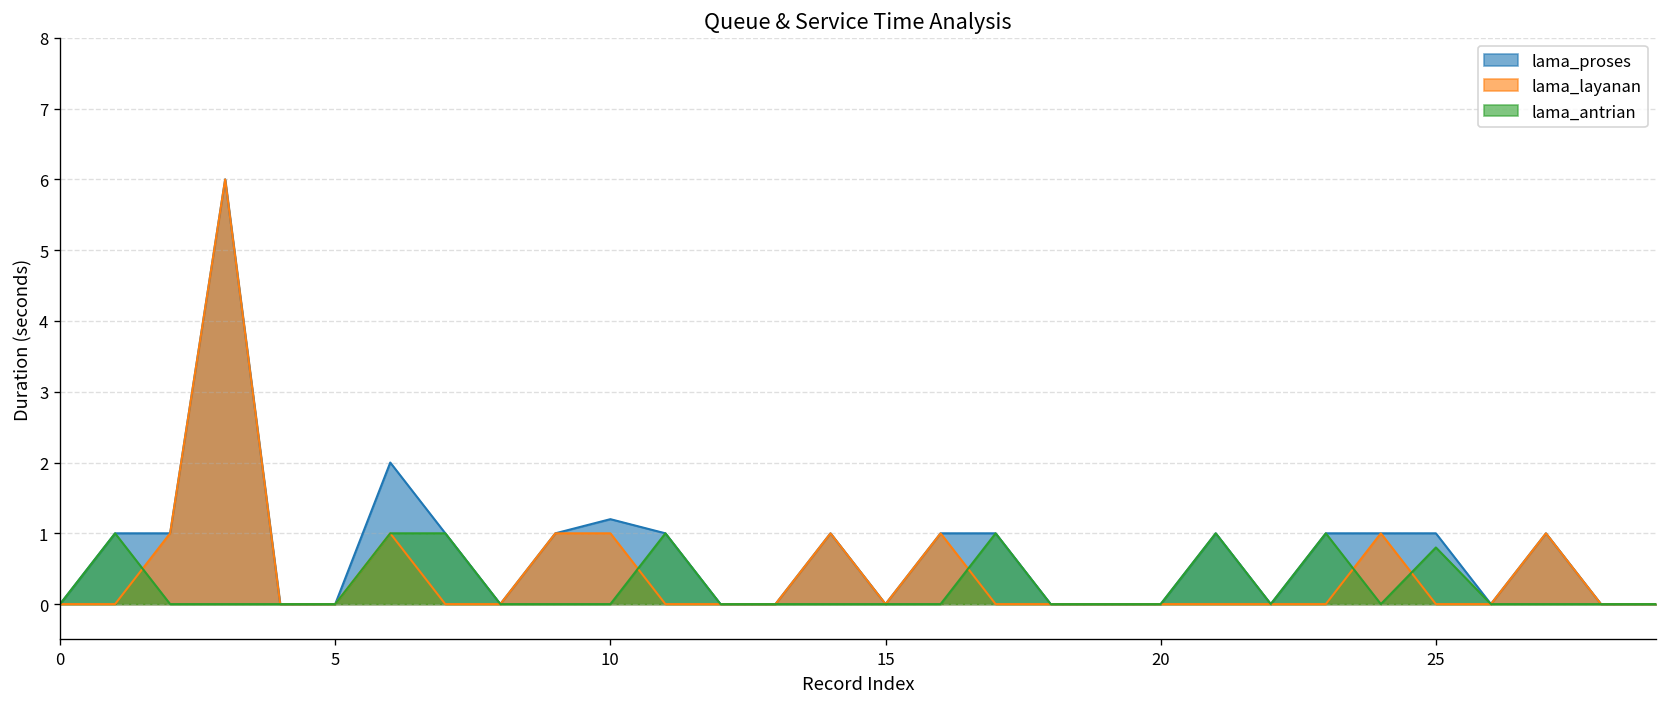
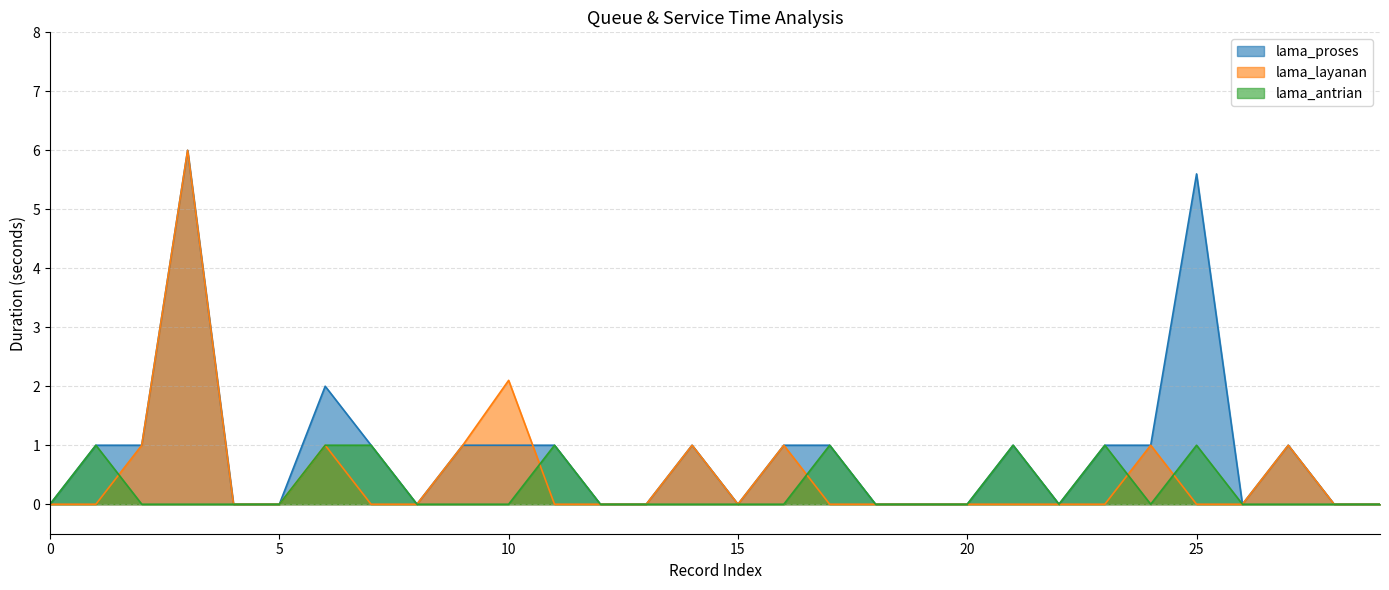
  {
    "lama_proses": {
-     "10": 1.2,
-     "25": 1.0
+     "10": 1.0,
+     "25": 5.6
    },
    "lama_layanan": {
-     "10": 1.0,
+     "10": 2.1,
      "25": 0.0
    },
    "lama_antrian": {
      "10": 0.0,
-     "25": 0.8
+     "25": 1.0
    }
  }
